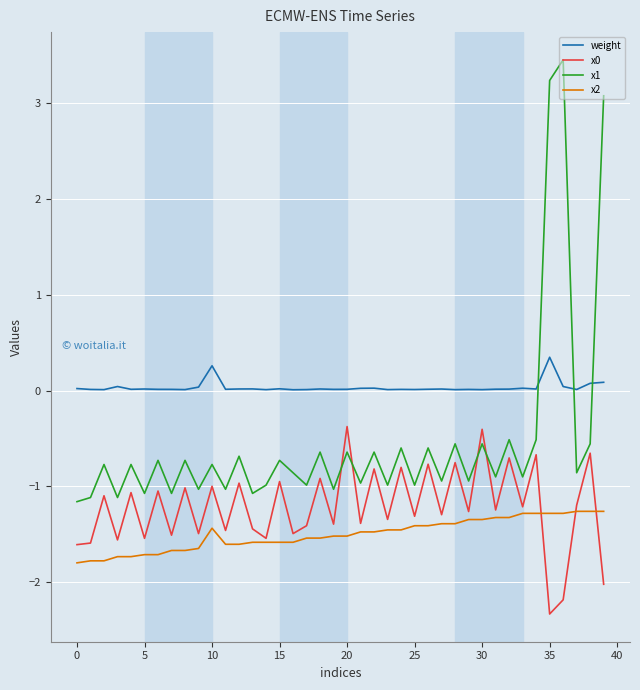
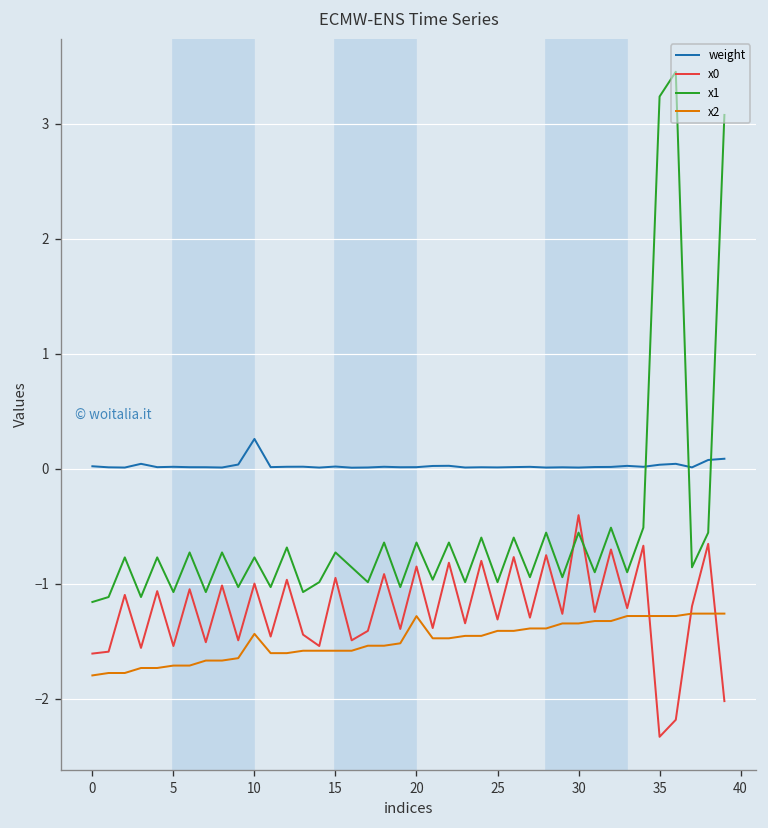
  {
    "weight": {
      "0": 0.0,
      "5": 0.0,
      "10": 0.3,
      "15": 0.0,
      "20": 0.0,
      "25": 0.0,
      "30": 0.0,
-     "35": 0.3
+     "35": 0.0
    },
    "x0": {
      "0": -1.6,
      "5": -1.5,
      "10": -1.0,
      "15": -0.9,
-     "20": -0.4,
+     "20": -0.9,
      "25": -1.3,
      "30": -0.4,
      "35": -2.3
    },
    "x1": {
      "0": -1.2,
      "5": -1.1,
      "10": -0.8,
      "15": -0.7,
      "20": -0.6,
      "25": -1.0,
      "30": -0.6,
      "35": 3.2
    },
    "x2": {
      "0": -1.8,
      "5": -1.7,
      "10": -1.4,
      "15": -1.6,
-     "20": -1.5,
+     "20": -1.3,
      "25": -1.4,
      "30": -1.3,
      "35": -1.3
    }
  }
